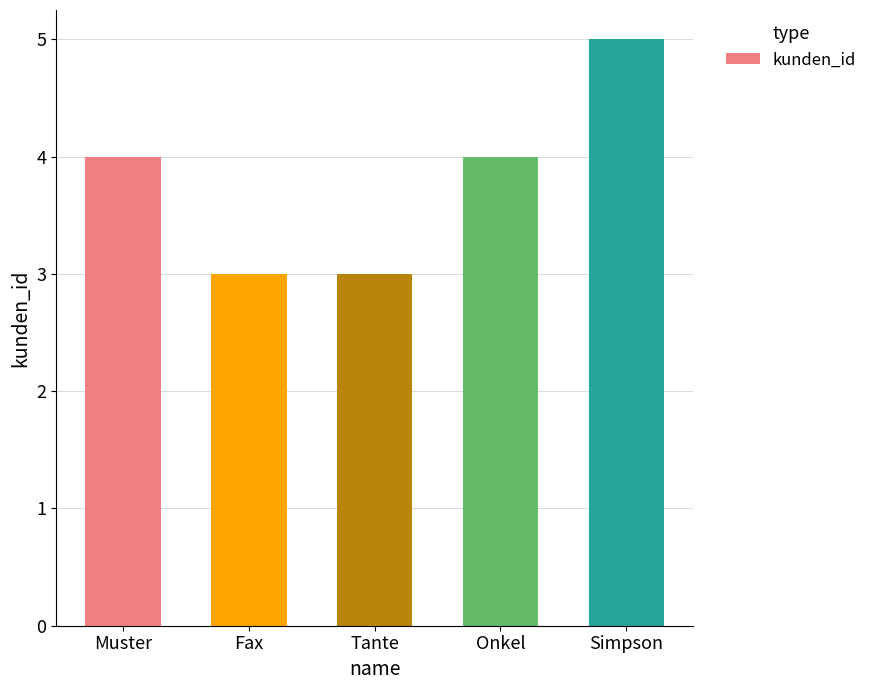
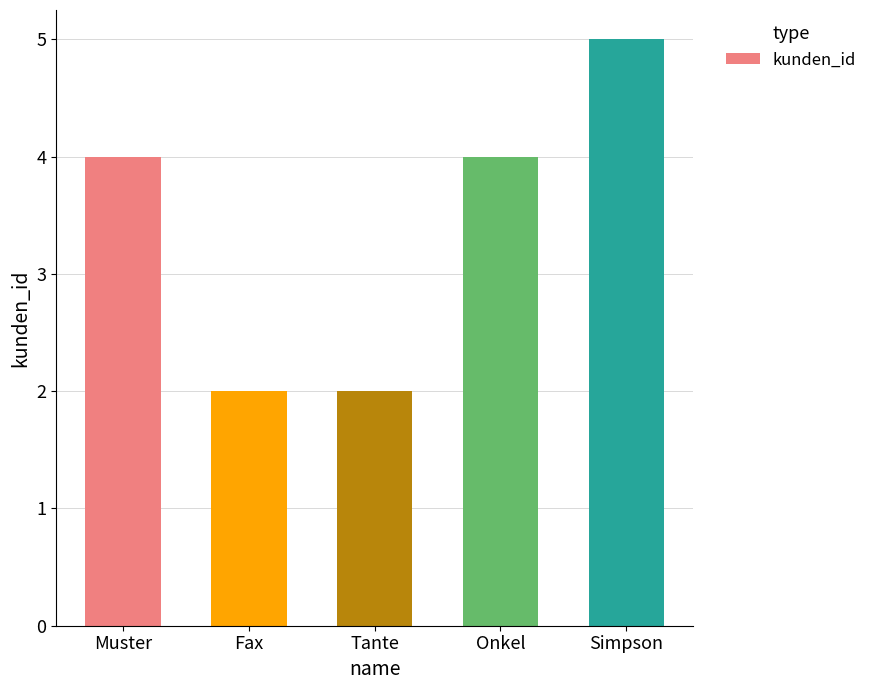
  {
    "Muster": 4,
-   "Fax": 3,
-   "Tante": 3,
+   "Fax": 2,
+   "Tante": 2,
    "Onkel": 4,
    "Simpson": 5
  }
